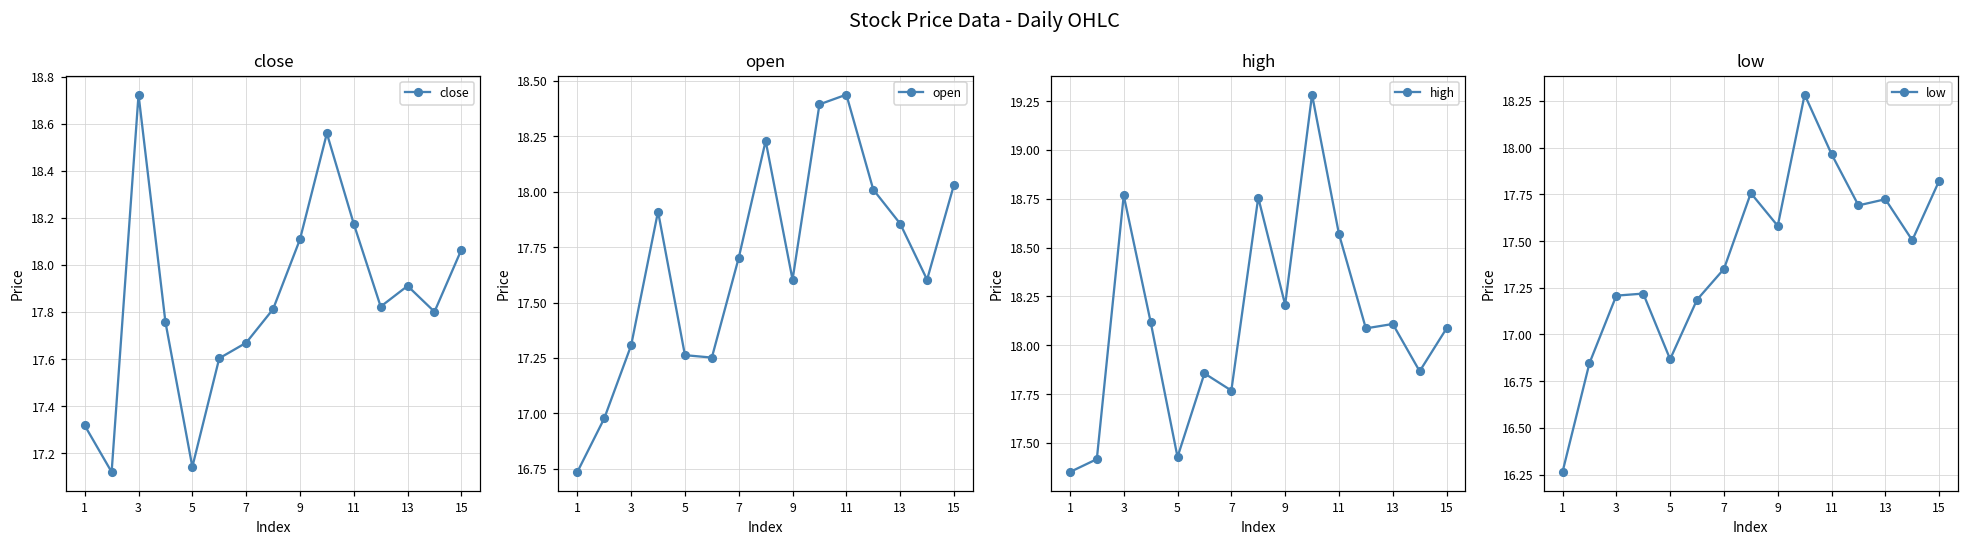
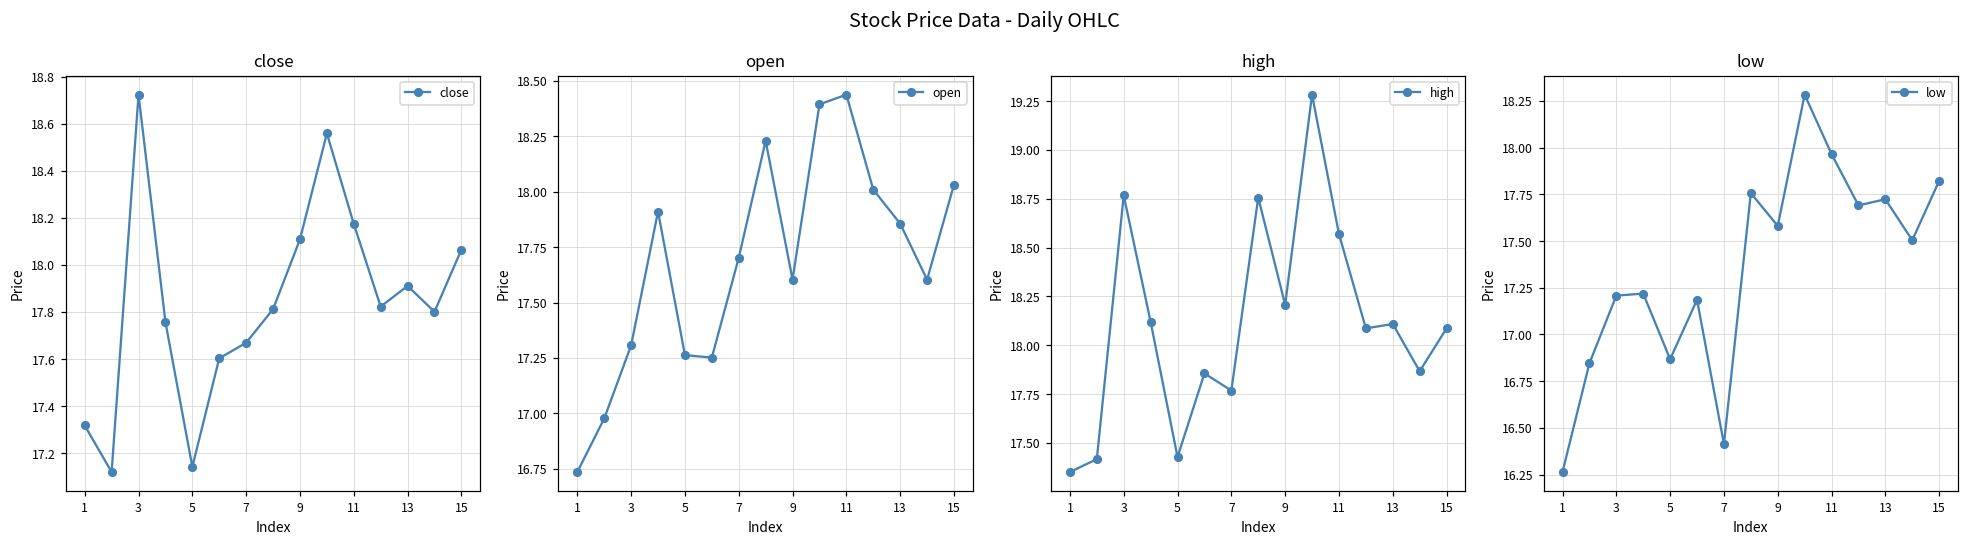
  {
    "close": {
      "1": 17.32,
      "3": 18.72,
      "5": 17.14,
      "7": 17.67,
      "9": 18.11,
      "11": 18.17,
      "13": 17.91,
      "15": 18.06
    },
    "open": {
      "1": 16.74,
      "3": 17.31,
      "5": 17.26,
      "7": 17.70,
      "9": 17.60,
      "11": 18.44,
      "13": 17.86,
      "15": 18.03
    },
    "high": {
      "1": 17.35,
      "3": 18.77,
      "5": 17.43,
      "7": 17.77,
      "9": 18.21,
      "11": 18.57,
      "13": 18.11,
      "15": 18.09
    },
    "low": {
      "1": 16.26,
      "3": 17.21,
      "5": 16.87,
-     "7": 17.35,
+     "7": 16.41,
      "9": 17.58,
      "11": 17.97,
      "13": 17.72,
      "15": 17.82
    }
  }
